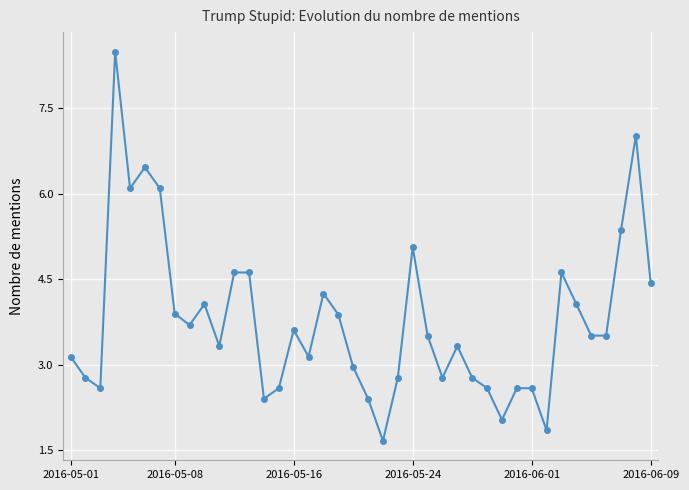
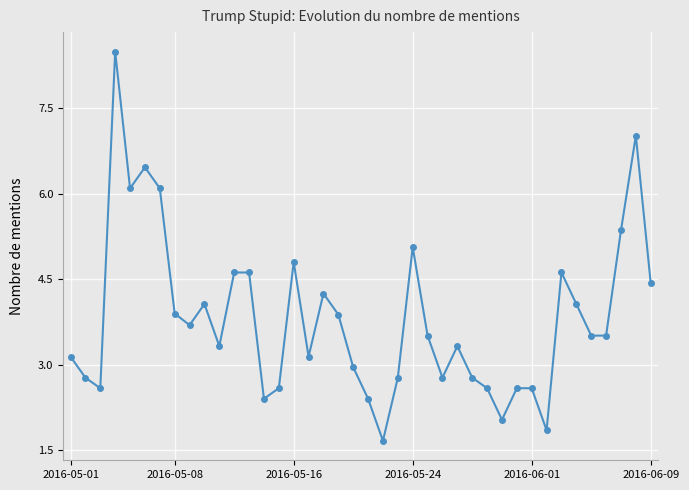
  {
    "2016-05-01": 3.1,
    "2016-05-08": 3.9,
-   "2016-05-16": 3.6,
+   "2016-05-16": 4.8,
    "2016-05-24": 5.1,
    "2016-06-01": 2.6,
    "2016-06-09": 4.4
  }
